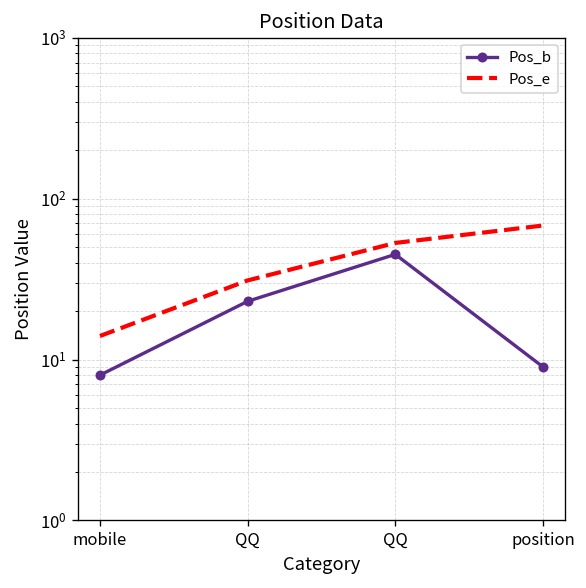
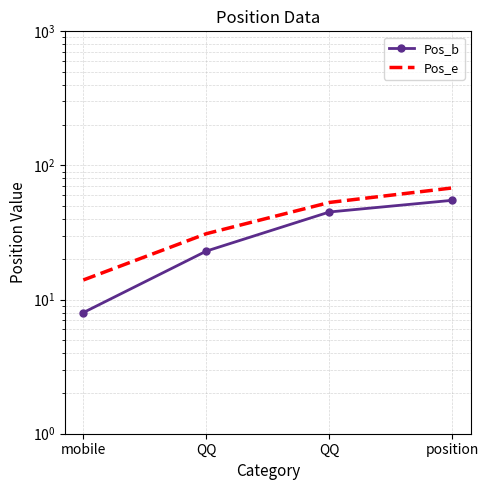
  {
    "Pos_b": {
      "mobile": 8,
-     "position": 9
+     "position": 55
    },
    "Pos_e": {
      "mobile": 14,
      "position": 70
    }
  }
